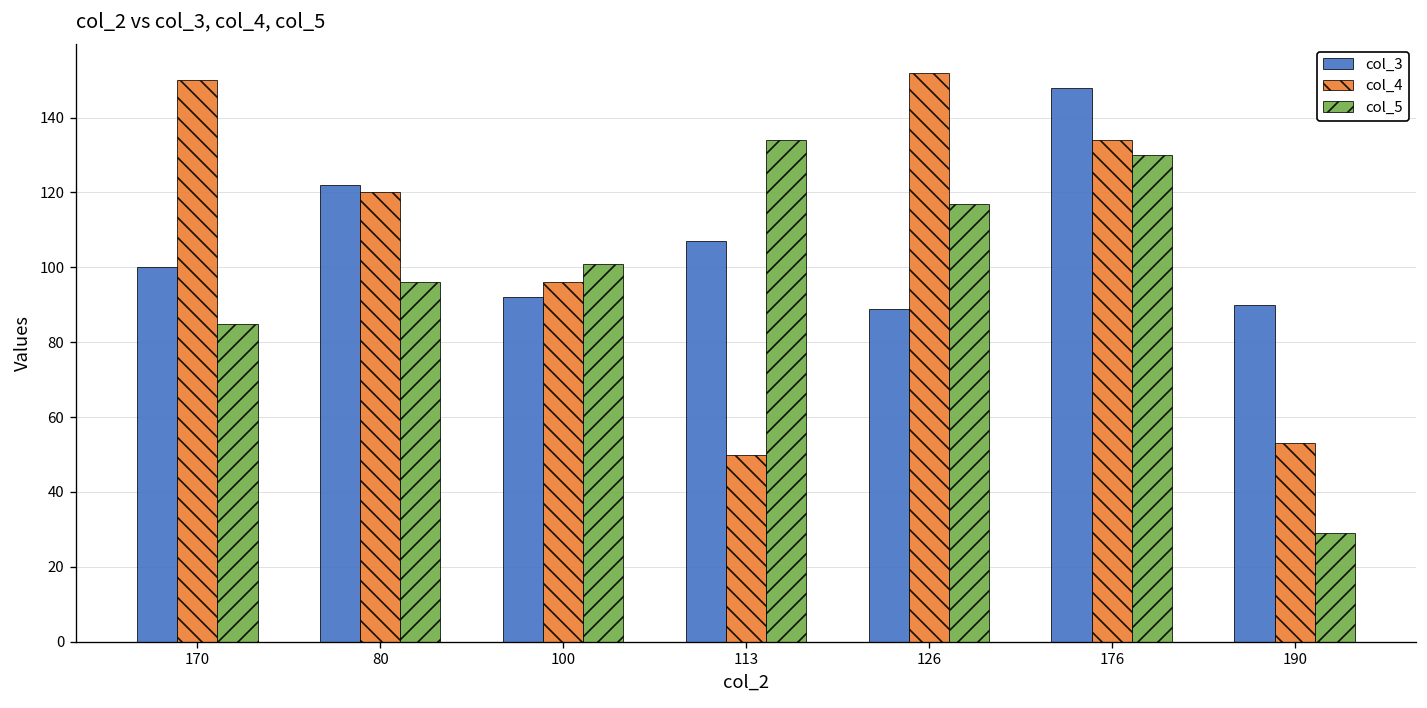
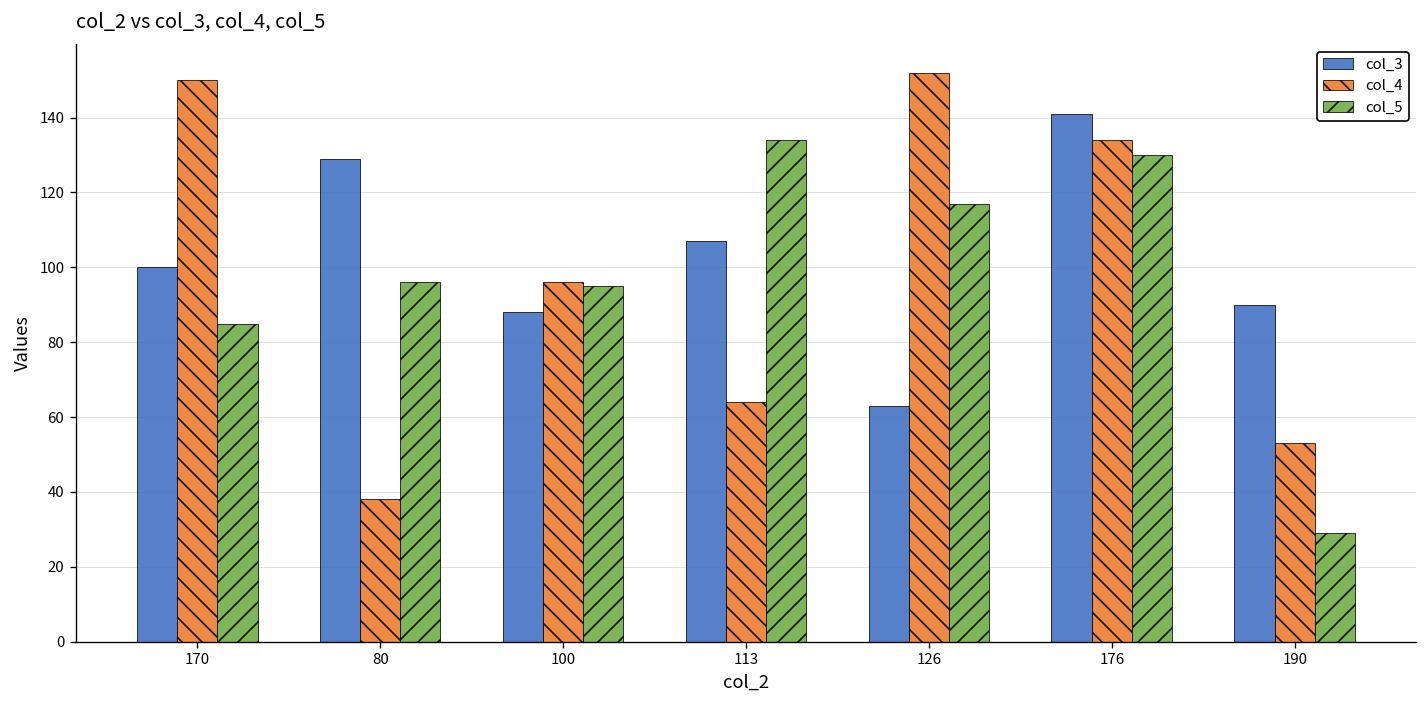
  {
    "col_3": {
      "170": 100,
-     "80": 122,
-     "100": 92,
+     "80": 129,
+     "100": 88,
      "113": 107,
-     "126": 89,
-     "176": 148,
+     "126": 63,
+     "176": 141,
      "190": 90
    },
    "col_4": {
      "170": 150,
-     "80": 120,
+     "80": 38,
      "100": 96,
-     "113": 50,
+     "113": 64,
      "126": 152,
      "176": 134,
      "190": 53
    },
    "col_5": {
      "170": 85,
      "80": 96,
-     "100": 101,
+     "100": 95,
      "113": 134,
      "126": 117,
      "176": 130,
      "190": 29
    }
  }
